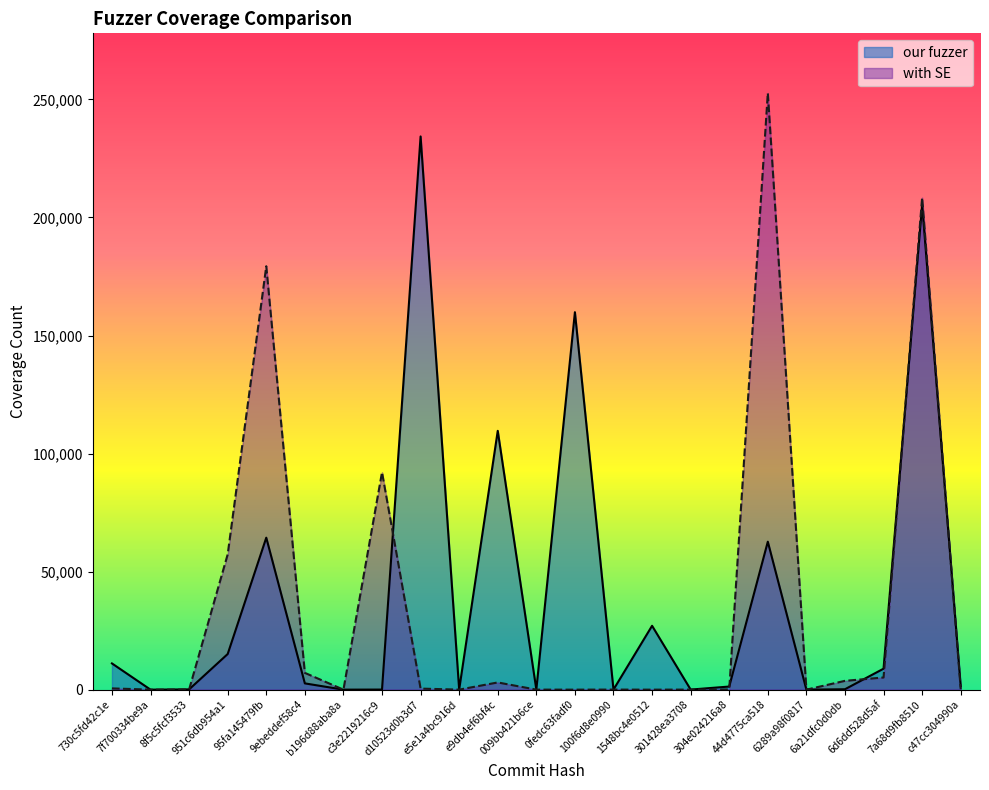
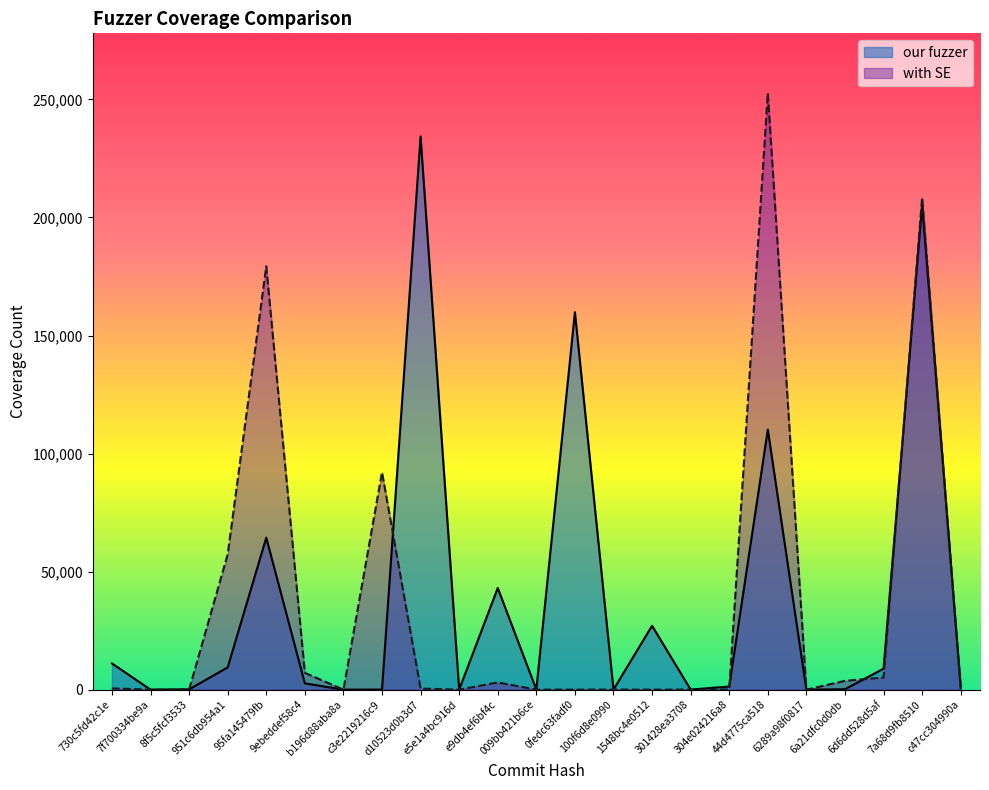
  {
    "our fuzzer": {
      "730c5fd42c1e": "11,000",
-     "951c6db954a1": "15,000",
+     "951c6db954a1": "9,000",
      "95fa145479fb": "64,000",
      "9ebeddef58c4": "3,000",
      "c3e2219216c9": "0",
      "d10523d0b3d7": "234,000",
-     "e9db4ef6bf4c": "110,000",
+     "e9db4ef6bf4c": "43,000",
      "0fedc63fadf0": "160,000",
      "1548bc4e0512": "27,000",
      "304e024216a8": "1,000",
-     "44d4775ca518": "63,000",
+     "44d4775ca518": "110,000",
      "6a21dfc0d0db": "0",
      "6d6dd528d5af": "9,000",
      "7a68d9fb8510": "205,000",
      "c47cc304990a": "1,000"
    },
    "with SE": {
      "730c5fd42c1e": "1,000",
      "951c6db954a1": "57,000",
      "95fa145479fb": "179,000",
      "9ebeddef58c4": "7,000",
      "c3e2219216c9": "92,000",
      "d10523d0b3d7": "0",
      "e9db4ef6bf4c": "3,000",
      "0fedc63fadf0": "0",
      "1548bc4e0512": "0",
      "304e024216a8": "0",
      "44d4775ca518": "253,000",
      "6a21dfc0d0db": "4,000",
      "6d6dd528d5af": "5,000",
      "7a68d9fb8510": "208,000",
      "c47cc304990a": "0"
    }
  }
